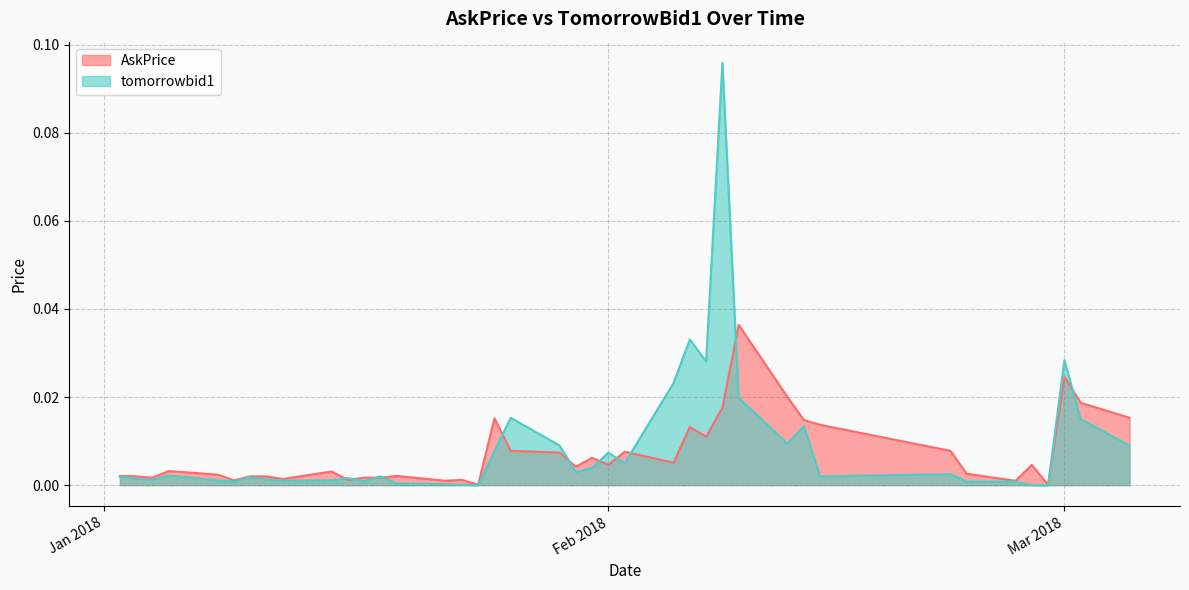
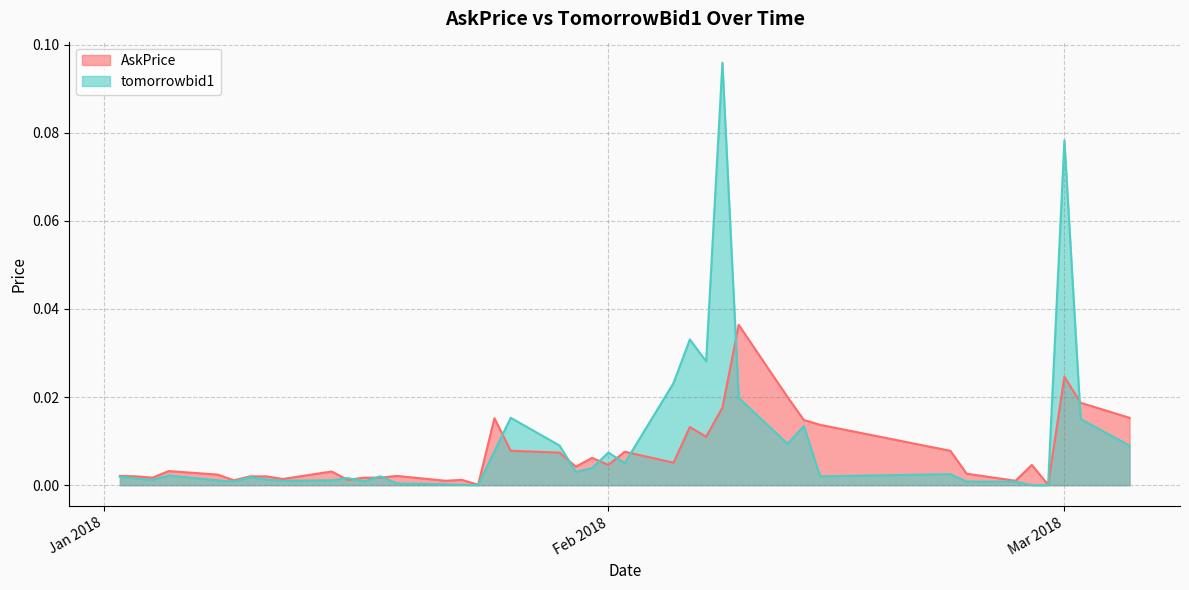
  {
    "AskPrice": {
      "Feb 2018": 0.005,
      "Mar 2018": 0.025
    },
    "tomorrowbid1": {
      "Feb 2018": 0.007,
-     "Mar 2018": 0.028
+     "Mar 2018": 0.078
    }
  }
